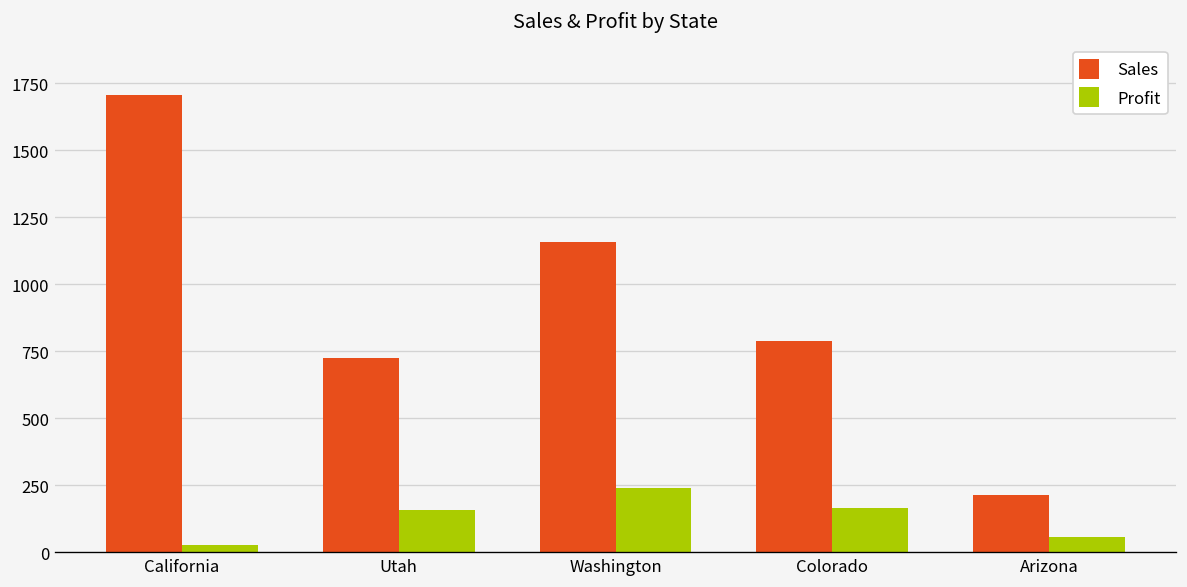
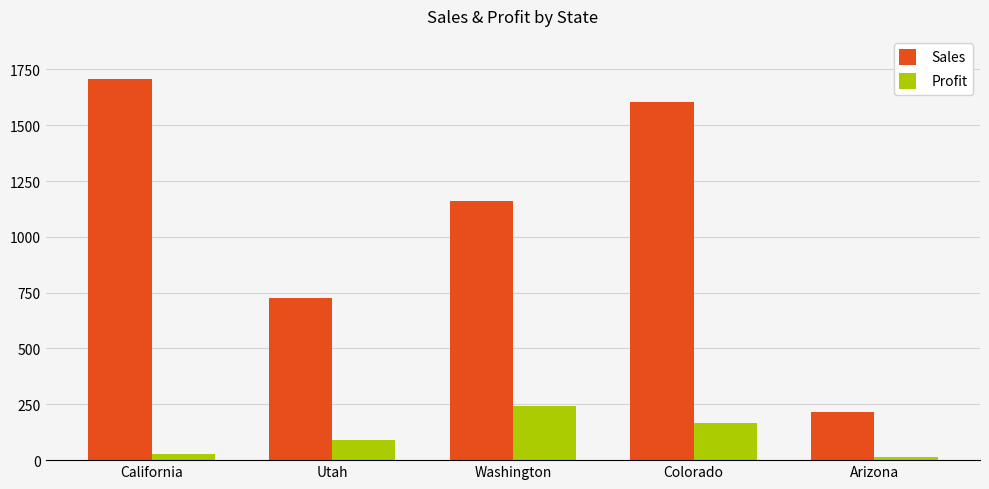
  {
    "Sales": {
      "California": 1710,
      "Utah": 730,
      "Washington": 1160,
-     "Colorado": 790,
+     "Colorado": 1600,
      "Arizona": 210
    },
    "Profit": {
      "California": 30,
-     "Utah": 160,
+     "Utah": 90,
      "Washington": 240,
      "Colorado": 170,
-     "Arizona": 60
+     "Arizona": 20
    }
  }
